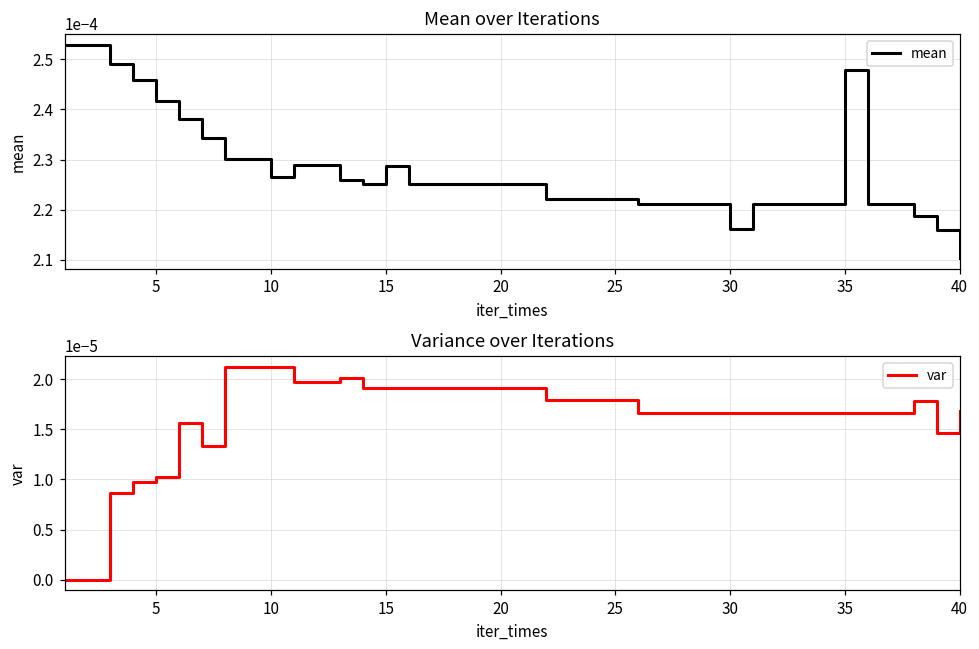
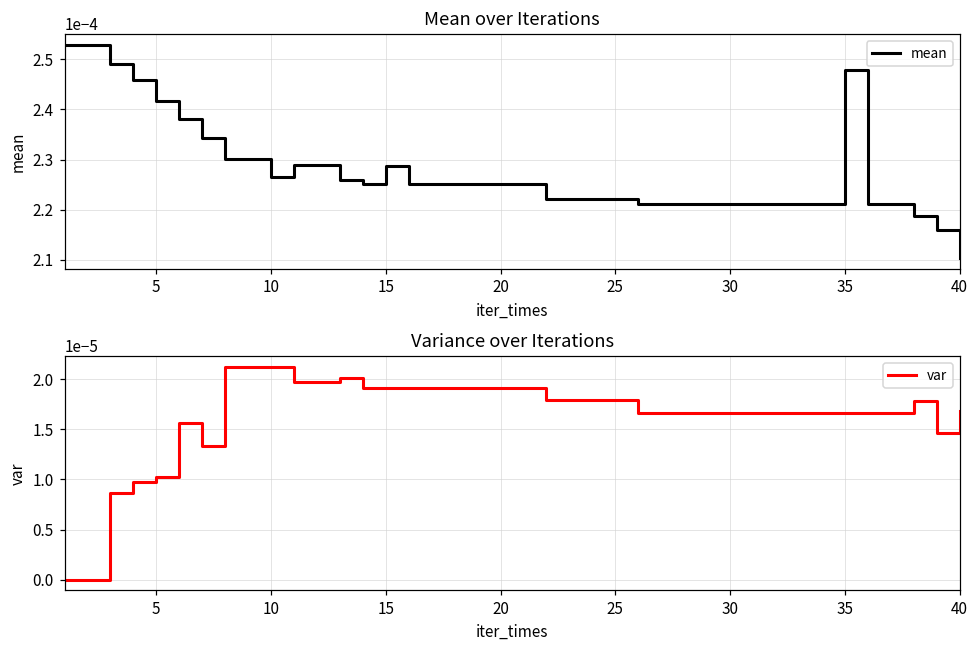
  {
    "Mean over Iterations": {
      "5": 0.000242,
      "10": 0.000227,
      "15": 0.000229,
      "20": 0.000225,
      "25": 0.000222,
-     "30": 0.000216,
+     "30": 0.000221,
      "35": 0.000248,
      "40": 0.000210
    },
    "Variance over Iterations": {
      "5": 0.000010,
      "10": 0.000021,
      "15": 0.000019,
      "20": 0.000019,
      "25": 0.000018,
      "30": 0.000017,
      "35": 0.000017,
      "40": 0.000017
    }
  }
